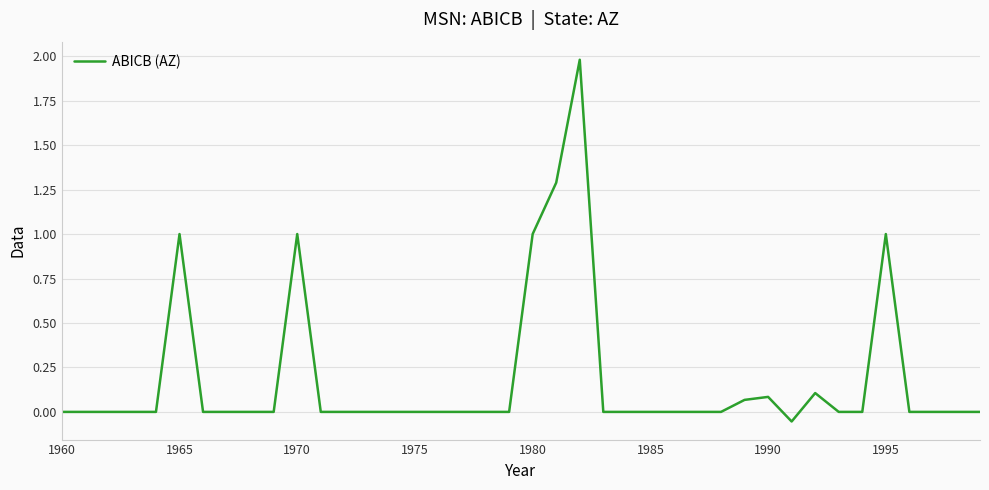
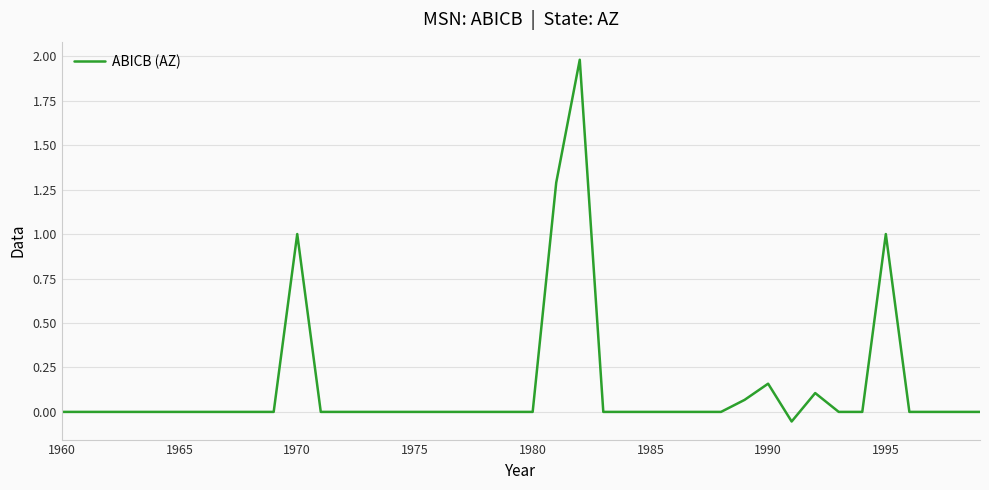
  {
    "1960": 0.00,
-   "1965": 1,
+   "1965": 0,
    "1970": 1.00,
    "1975": 0.00,
-   "1980": 1,
+   "1980": 0,
    "1985": 0.00,
-   "1990": 0.08,
+   "1990": 0.16,
    "1995": 1.00
  }
